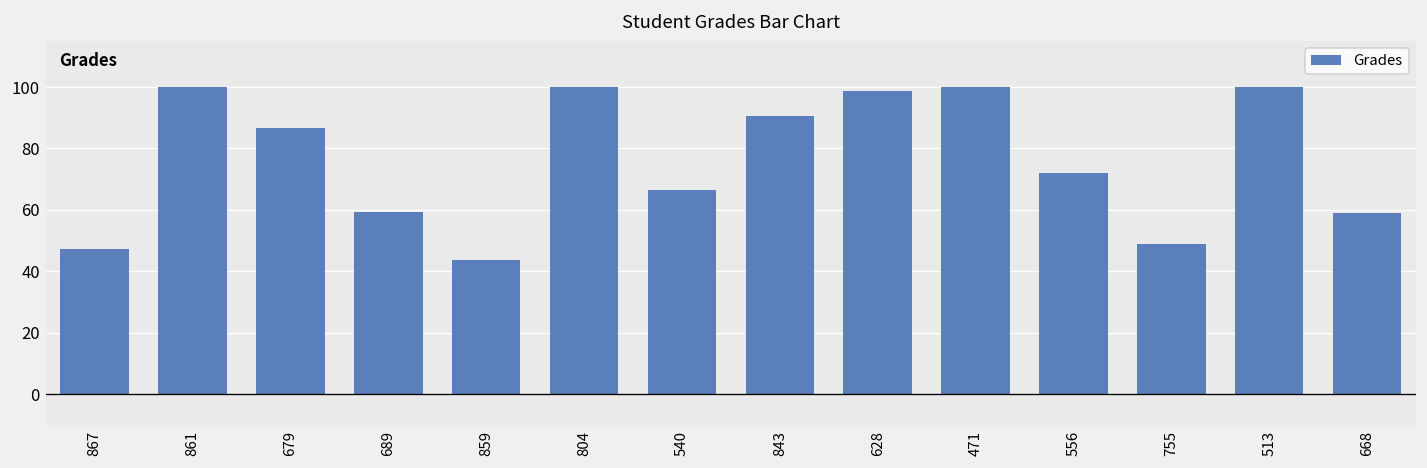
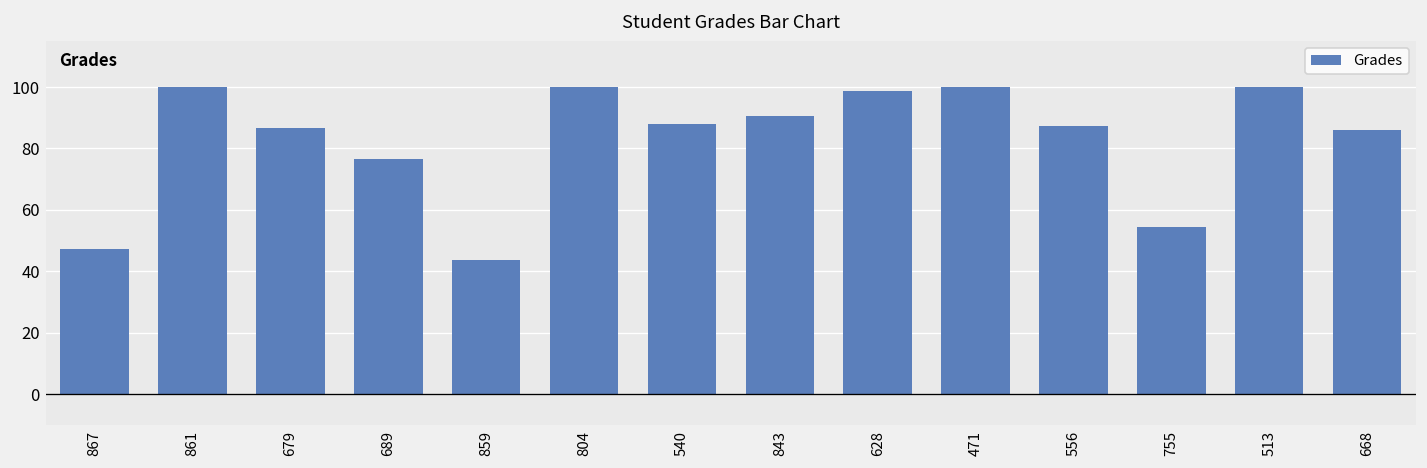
  {
    "867": 47,
    "861": 100,
    "679": 87,
-   "689": 59,
+   "689": 77,
    "859": 44,
    "804": 100,
-   "540": 66,
+   "540": 88,
    "843": 91,
    "628": 99,
    "471": 100,
-   "556": 72,
-   "755": 49,
+   "556": 87,
+   "755": 55,
    "513": 100,
-   "668": 59
+   "668": 86
  }
